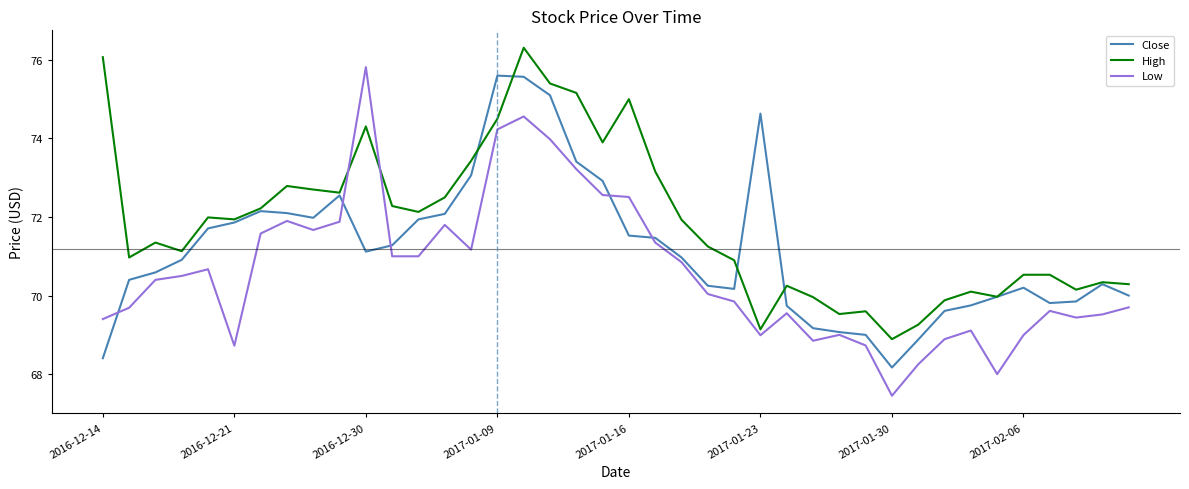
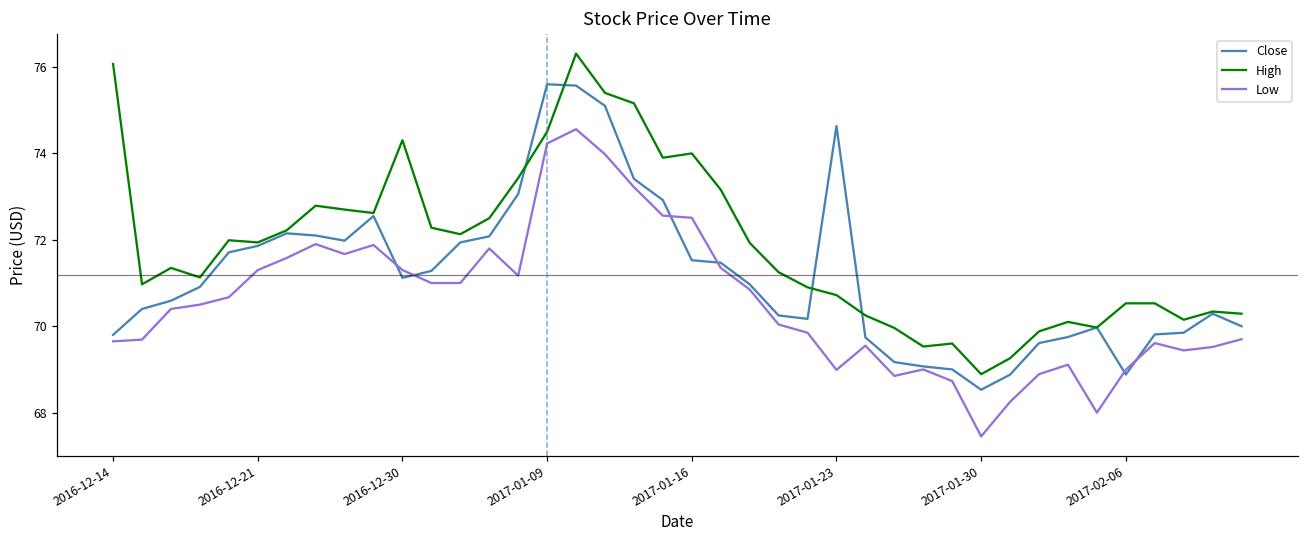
  {
    "Close": {
-     "2016-12-14": 68.4,
+     "2016-12-14": 69.8,
      "2016-12-21": 71.9,
      "2016-12-30": 71.1,
      "2017-01-09": 75.6,
      "2017-01-16": 71.5,
      "2017-01-23": 74.6,
-     "2017-01-30": 68.2,
-     "2017-02-06": 70.2
+     "2017-01-30": 68.5,
+     "2017-02-06": 68.9
    },
    "High": {
      "2016-12-14": 76.1,
      "2016-12-21": 71.9,
      "2016-12-30": 74.3,
      "2017-01-09": 74.5,
-     "2017-01-16": 75,
-     "2017-01-23": 69.1,
+     "2017-01-16": 74,
+     "2017-01-23": 70.7,
      "2017-01-30": 68.9,
      "2017-02-06": 70.5
    },
    "Low": {
-     "2016-12-14": 69.4,
-     "2016-12-21": 68.7,
-     "2016-12-30": 75.8,
+     "2016-12-14": 69.7,
+     "2016-12-21": 71.3,
+     "2016-12-30": 71.3,
      "2017-01-09": 74.2,
      "2017-01-16": 72.5,
      "2017-01-23": 69.0,
      "2017-01-30": 67.4,
      "2017-02-06": 69.0
    }
  }
